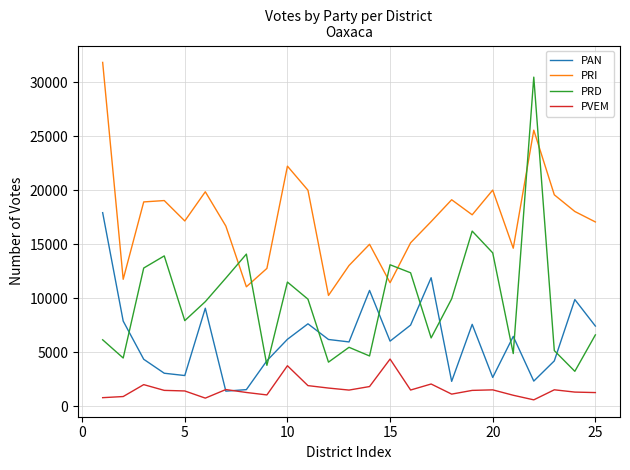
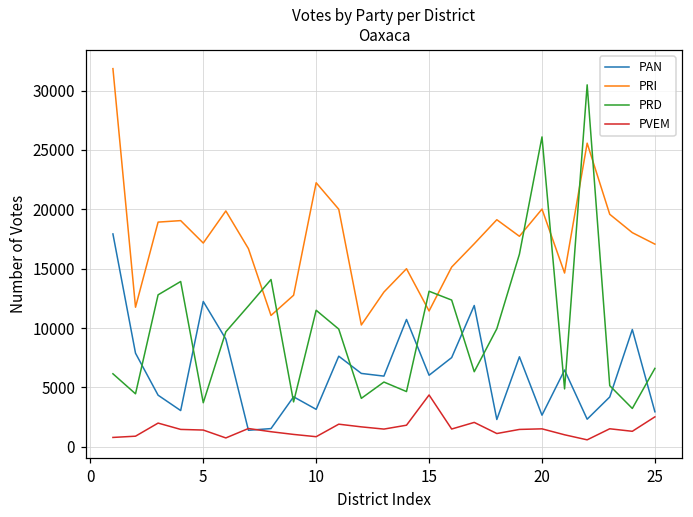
  {
    "PAN": {
-     "5": 2800,
-     "10": 6200,
+     "5": 12200,
+     "10": 3200,
      "15": 6000,
      "20": 2700,
-     "25": 7400
+     "25": 3000
    },
    "PRI": {
      "5": 17200,
      "10": 22200,
      "15": 11400,
      "20": 20000,
      "25": 17100
    },
    "PRD": {
-     "5": 7900,
+     "5": 3700,
      "10": 11500,
      "15": 13100,
-     "20": 14200,
+     "20": 26100,
      "25": 6600
    },
    "PVEM": {
      "5": 1400,
-     "10": 3800,
+     "10": 900,
      "15": 4400,
      "20": 1500,
-     "25": 1300
+     "25": 2500
    }
  }
